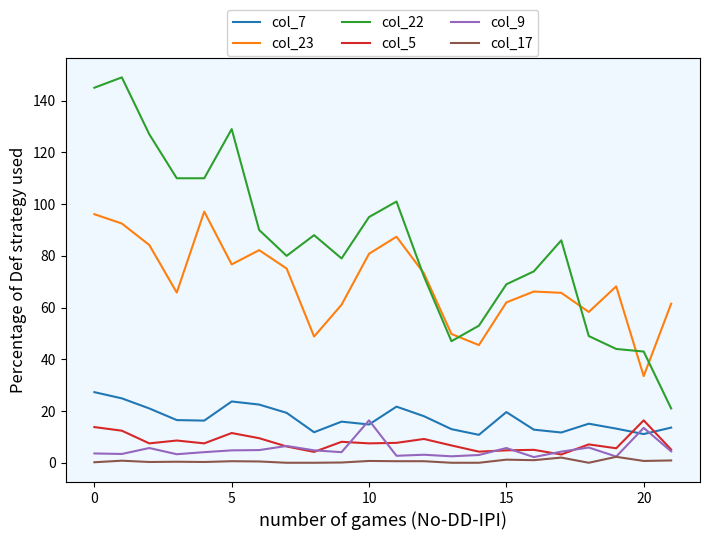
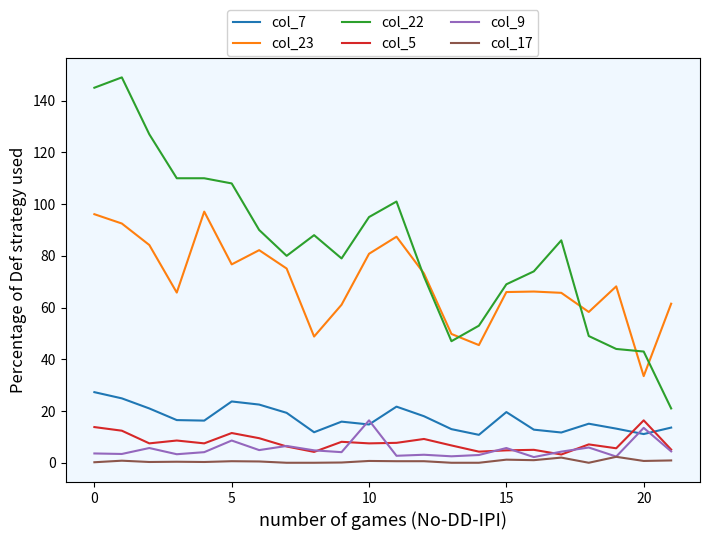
  {
    "col_7": {
      "0": 27,
      "5": 24,
      "10": 15,
      "15": 20,
      "20": 11
    },
    "col_23": {
      "0": 96,
      "5": 77,
      "10": 81,
-     "15": 62,
+     "15": 66,
      "20": 34
    },
    "col_22": {
      "0": 145,
-     "5": 129,
+     "5": 108,
      "10": 95,
      "15": 69,
      "20": 43
    },
    "col_5": {
      "0": 14,
      "5": 12,
      "10": 8,
      "20": 16
    },
    "col_9": {
      "0": 4,
-     "5": 5,
+     "5": 9,
      "10": 16,
      "20": 14
    },
    "col_17": {
      "0": 0,
      "5": 1,
      "10": 1,
      "15": 1,
      "20": 1
    }
  }
